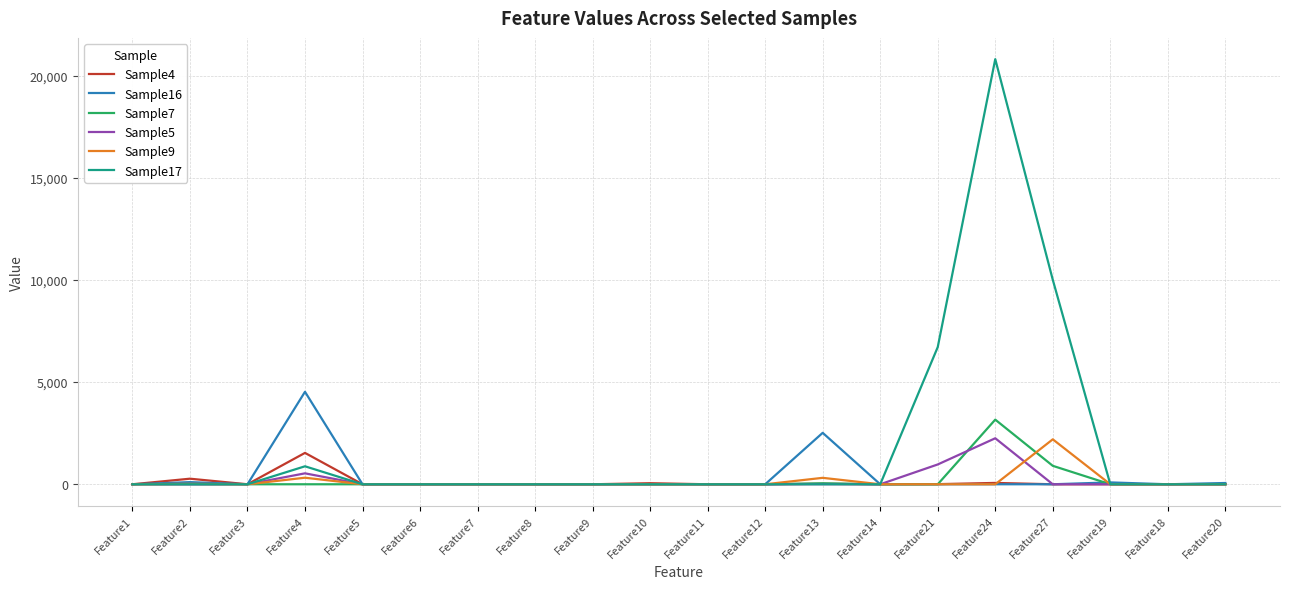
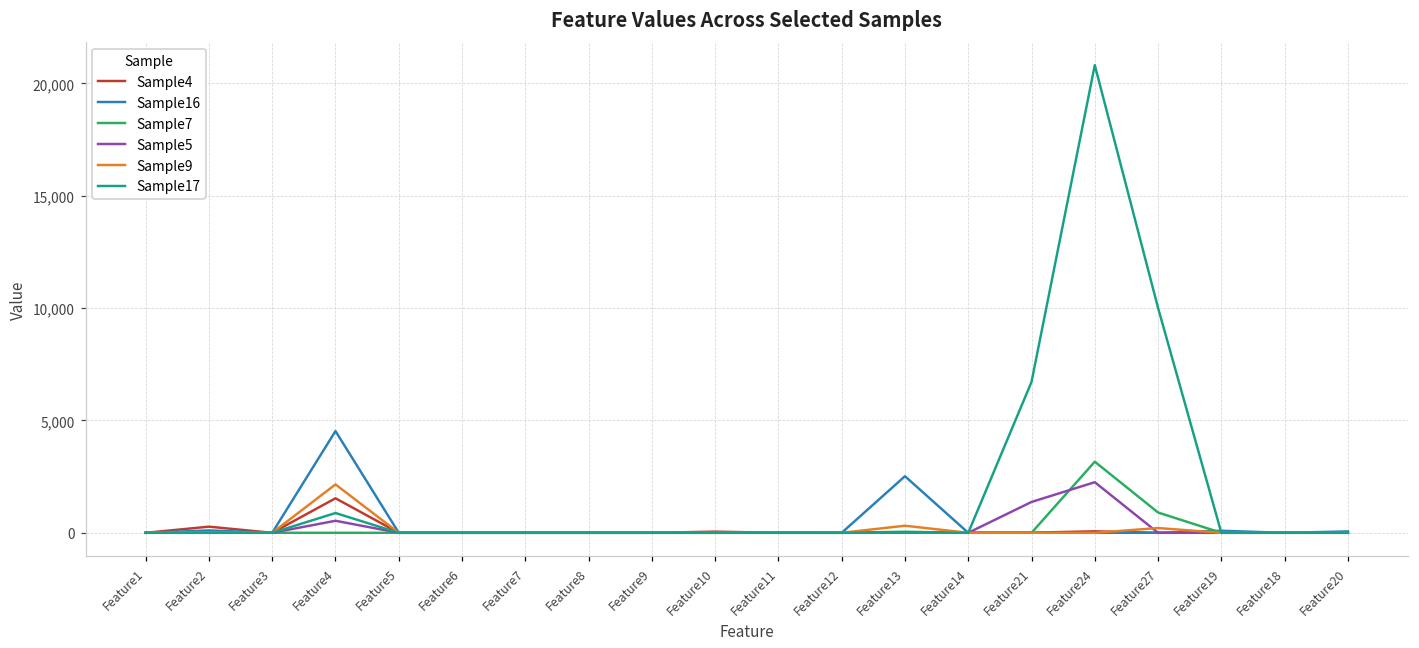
  {
    "Sample4": {
      "Feature2": "300",
      "Feature4": "1,500"
    },
    "Sample16": {
      "Feature4": "4,500",
      "Feature13": "2,500"
    },
    "Sample5": {
      "Feature4": "500",
-     "Feature21": "1,000",
+     "Feature21": "1,400",
      "Feature24": "2,300"
    },
    "Sample9": {
-     "Feature4": "300",
+     "Feature4": "2,200",
      "Feature13": "300",
-     "Feature27": "2,200"
+     "Feature27": "200"
    }
  }
